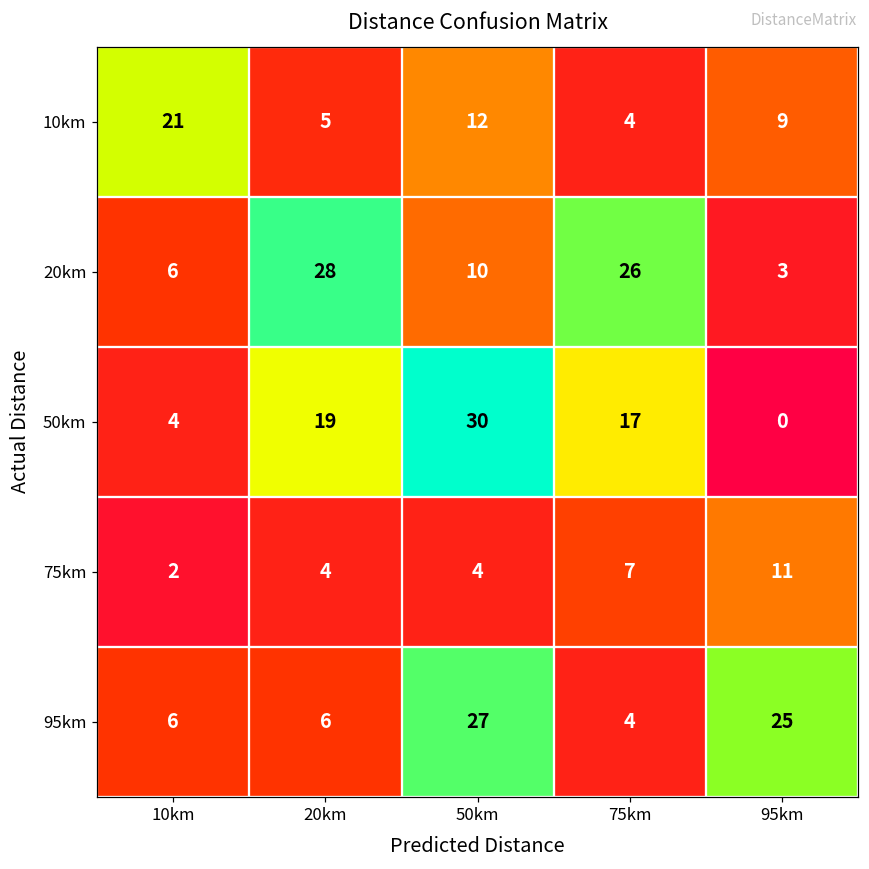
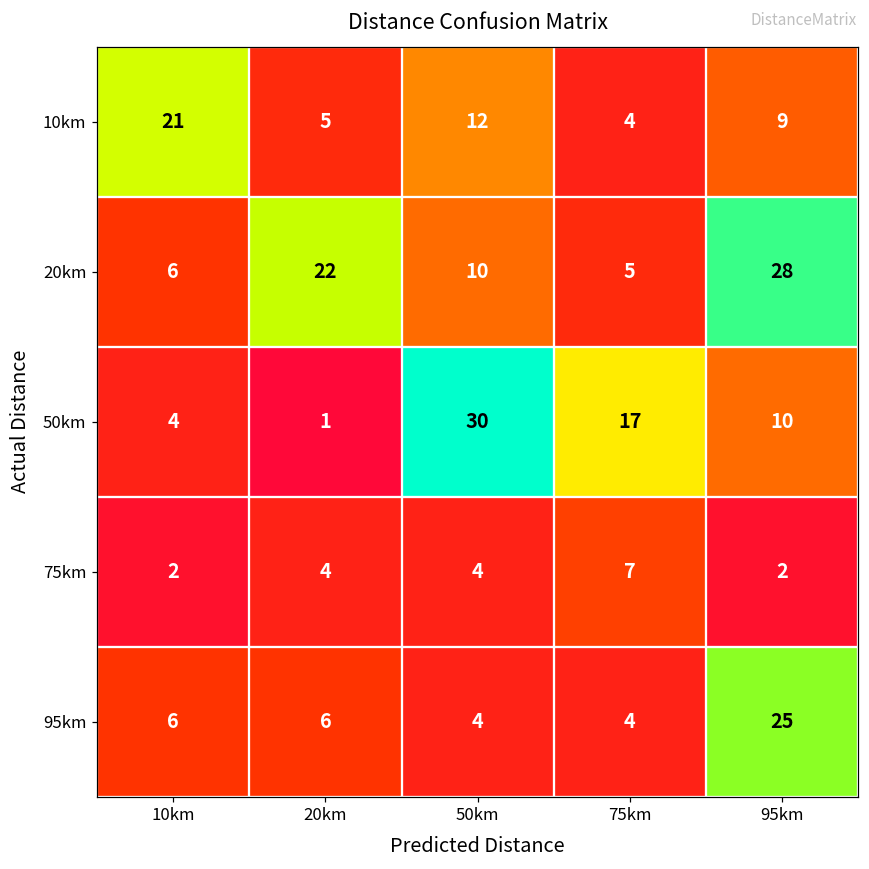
  {
    "10km": {
      "10km": 21,
      "20km": 5,
      "50km": 12,
      "75km": 4,
      "95km": 9
    },
    "20km": {
      "10km": 6,
-     "20km": 28,
+     "20km": 22,
      "50km": 10,
-     "75km": 26,
-     "95km": 3
+     "75km": 5,
+     "95km": 28
    },
    "50km": {
      "10km": 4,
-     "20km": 19,
+     "20km": 1,
      "50km": 30,
      "75km": 17,
-     "95km": 0
+     "95km": 10
    },
    "75km": {
      "10km": 2,
      "20km": 4,
      "50km": 4,
      "75km": 7,
-     "95km": 11
+     "95km": 2
    },
    "95km": {
      "10km": 6,
      "20km": 6,
-     "50km": 27,
+     "50km": 4,
      "75km": 4,
      "95km": 25
    }
  }
